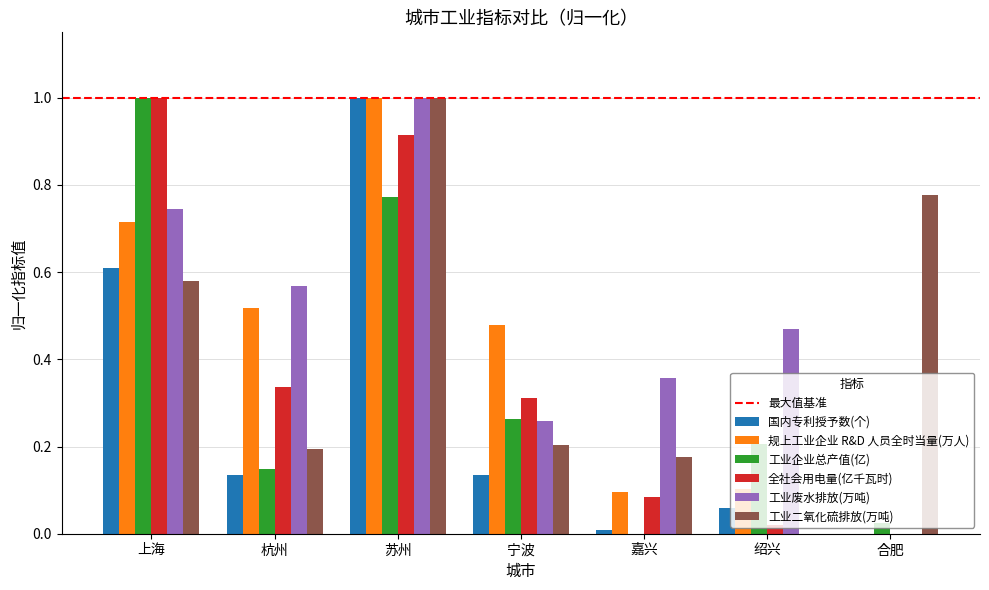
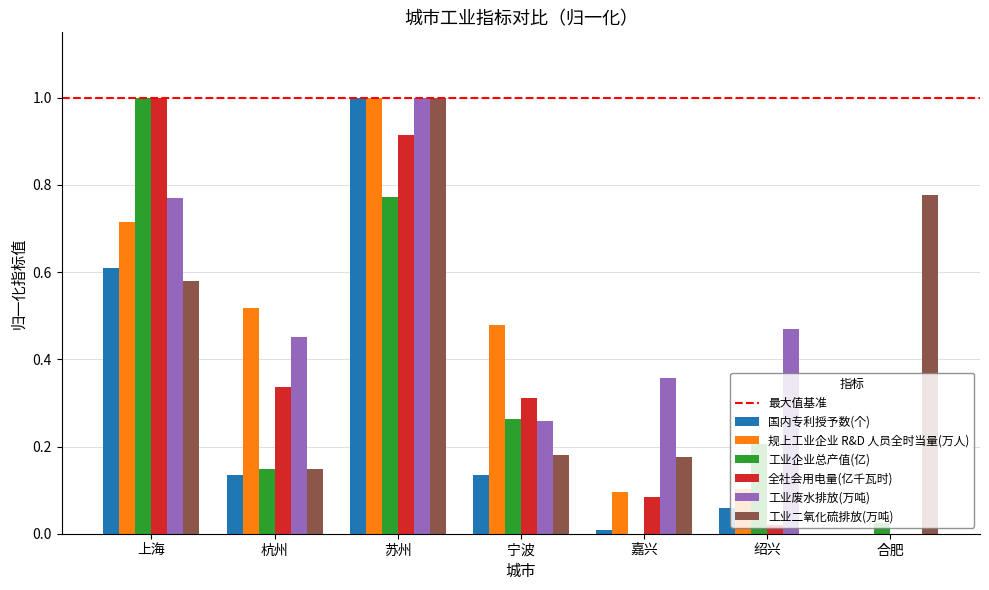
  {
    "国内专利授予数(个)": {
      "上海": 0.61,
      "杭州": 0.14,
      "苏州": 1.00,
      "宁波": 0.13,
      "嘉兴": 0.01,
      "绍兴": 0.06,
      "合肥": 0.00
    },
    "规上工业企业 R&D 人员全时当量(万人)": {
      "上海": 0.72,
      "杭州": 0.52,
      "苏州": 1.00,
      "宁波": 0.48,
      "嘉兴": 0.10,
      "合肥": 0.00
    },
    "工业企业总产值(亿)": {
      "上海": 1.00,
      "杭州": 0.15,
      "苏州": 0.77,
      "宁波": 0.26,
      "嘉兴": 0.00
    },
    "全社会用电量(亿千瓦时)": {
      "上海": 1.00,
      "杭州": 0.34,
      "苏州": 0.92,
      "宁波": 0.31,
      "嘉兴": 0.08,
      "合肥": 0.00
    },
    "工业废水排放(万吨)": {
-     "上海": 0.75,
-     "杭州": 0.57,
+     "上海": 0.77,
+     "杭州": 0.45,
      "苏州": 1.00,
      "宁波": 0.26,
      "嘉兴": 0.36,
      "绍兴": 0.47,
      "合肥": 0.00
    },
    "工业二氧化硫排放(万吨)": {
      "上海": 0.58,
-     "杭州": 0.19,
+     "杭州": 0.15,
      "苏州": 1.00,
-     "宁波": 0.20,
+     "宁波": 0.18,
      "嘉兴": 0.18,
      "绍兴": 0.00,
      "合肥": 0.78
    }
  }
